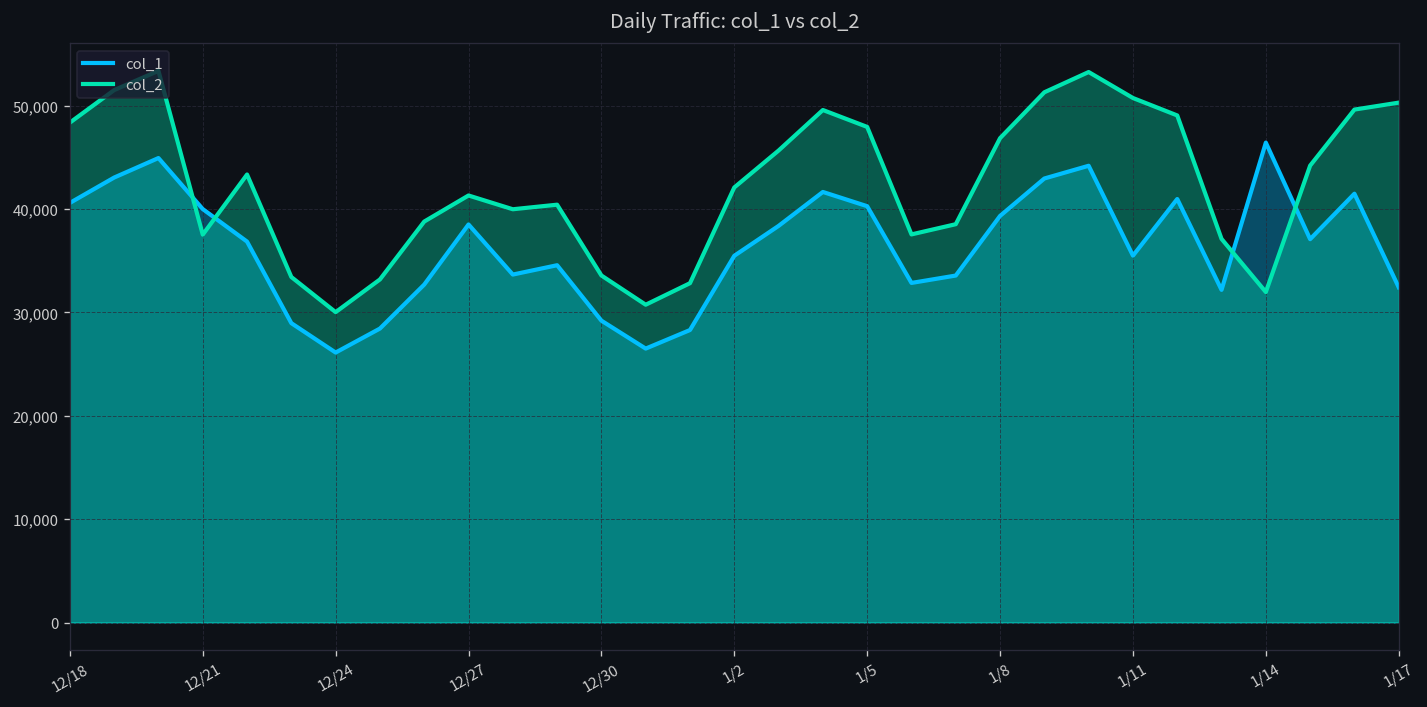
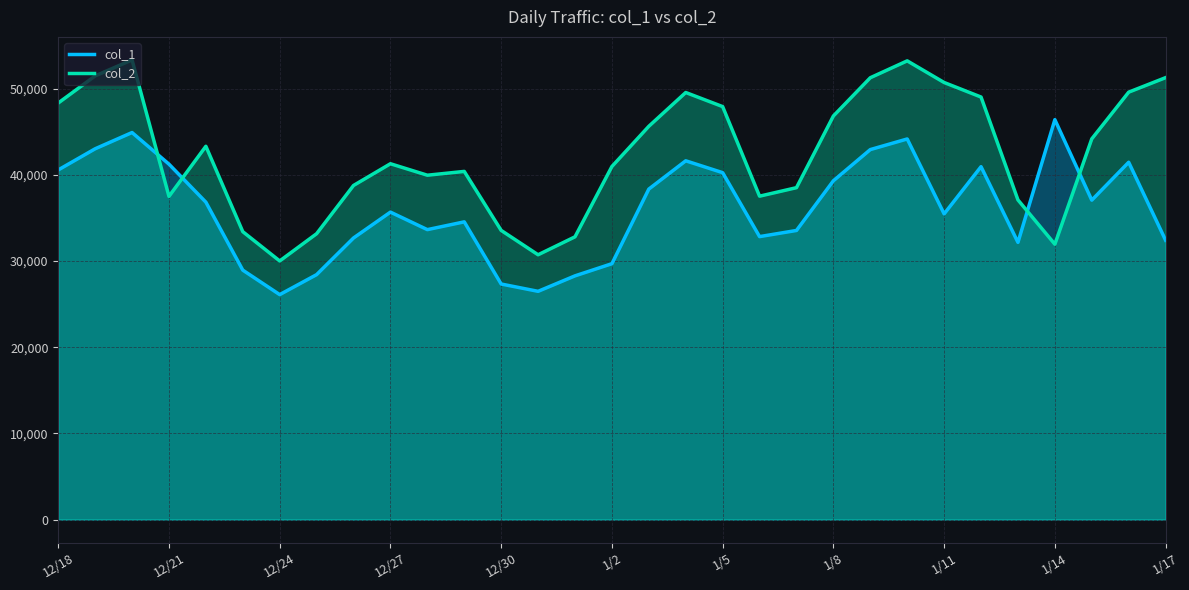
  {
    "col_1": {
      "12/18": "41,000",
-     "12/21": "40,000",
+     "12/21": "41,000",
      "12/24": "26,000",
-     "12/27": "39,000",
-     "12/30": "29,000",
-     "1/2": "35,000",
+     "12/27": "36,000",
+     "12/30": "27,000",
+     "1/2": "30,000",
      "1/5": "40,000",
      "1/8": "39,000",
      "1/11": "35,000",
      "1/14": "46,000",
      "1/17": "32,000"
    },
    "col_2": {
      "12/18": "48,000",
      "12/21": "38,000",
      "12/24": "30,000",
      "12/27": "41,000",
      "12/30": "34,000",
-     "1/2": "42,000",
+     "1/2": "41,000",
      "1/5": "48,000",
      "1/8": "47,000",
      "1/11": "51,000",
      "1/14": "32,000",
-     "1/17": "50,000"
+     "1/17": "51,000"
    }
  }
